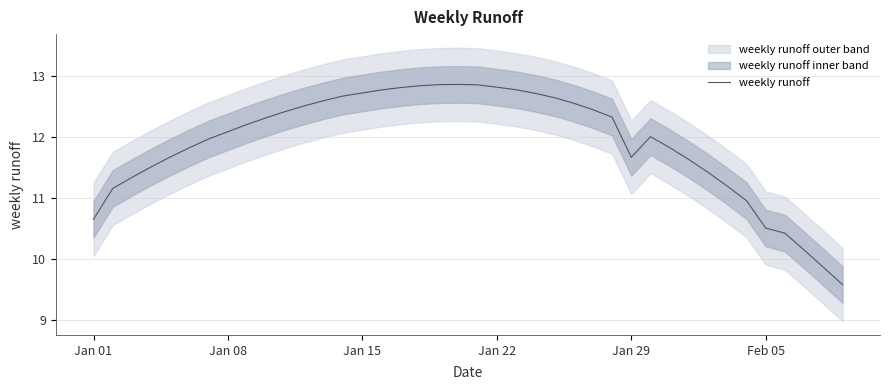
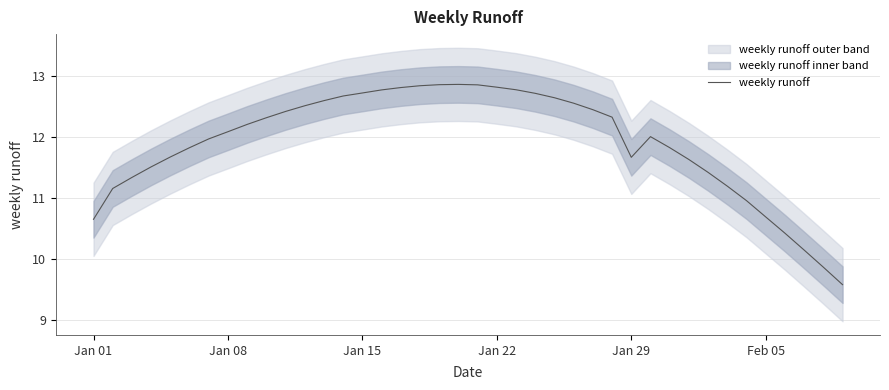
  {
    "weekly runoff": {
      "Jan 01": 10.6,
      "Jan 08": 12.1,
      "Jan 15": 12.7,
      "Jan 22": 12.8,
      "Jan 29": 11.7,
-     "Feb 05": 10.5
+     "Feb 05": 10.7
    }
  }
